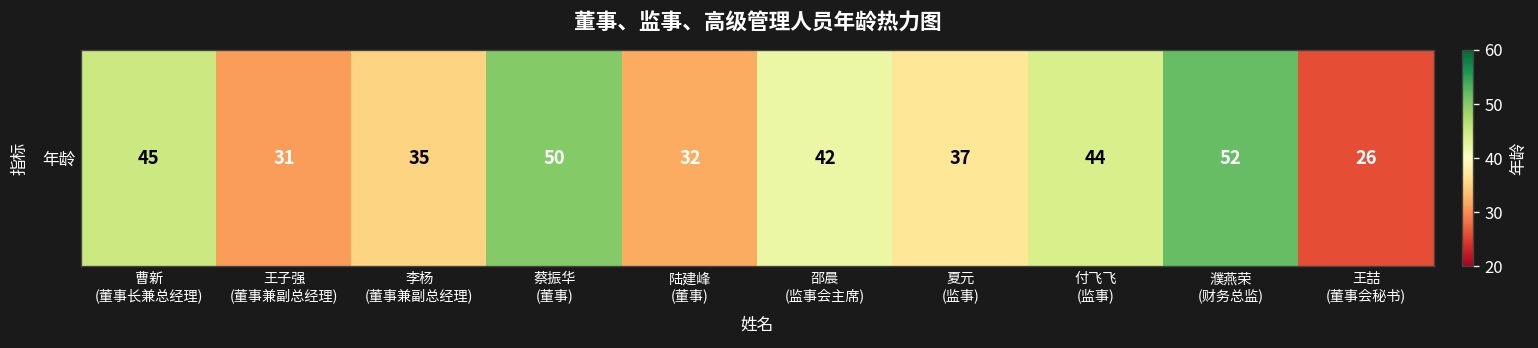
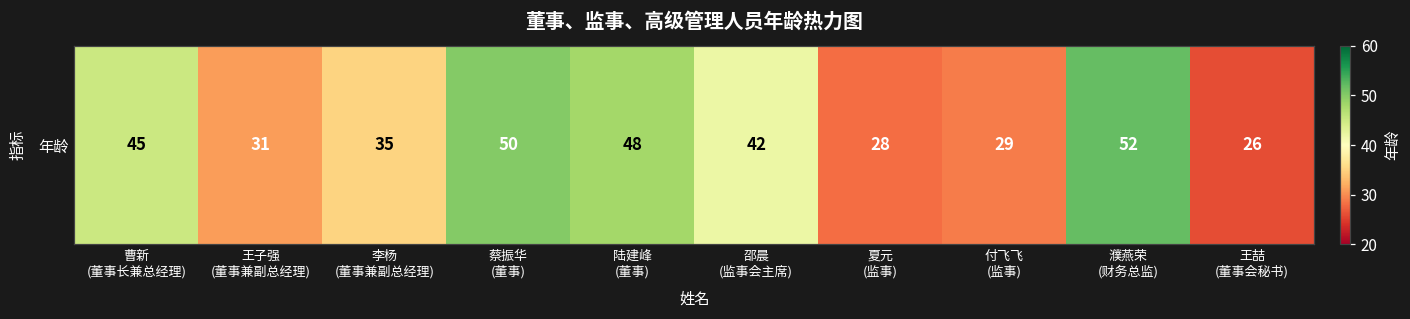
  {
    "年龄": {
      "曹新 (董事长兼总经理)": 45,
      "王子强 (董事兼副总经理)": 31,
      "李杨 (董事兼副总经理)": 35,
      "蔡振华 (董事)": 50,
-     "陆建峰 (董事)": 32,
+     "陆建峰 (董事)": 48,
      "邵晨 (监事会主席)": 42,
-     "夏元 (监事)": 37,
-     "付飞飞 (监事)": 44,
+     "夏元 (监事)": 28,
+     "付飞飞 (监事)": 29,
      "濮燕荣 (财务总监)": 52,
      "王喆 (董事会秘书)": 26
    }
  }
